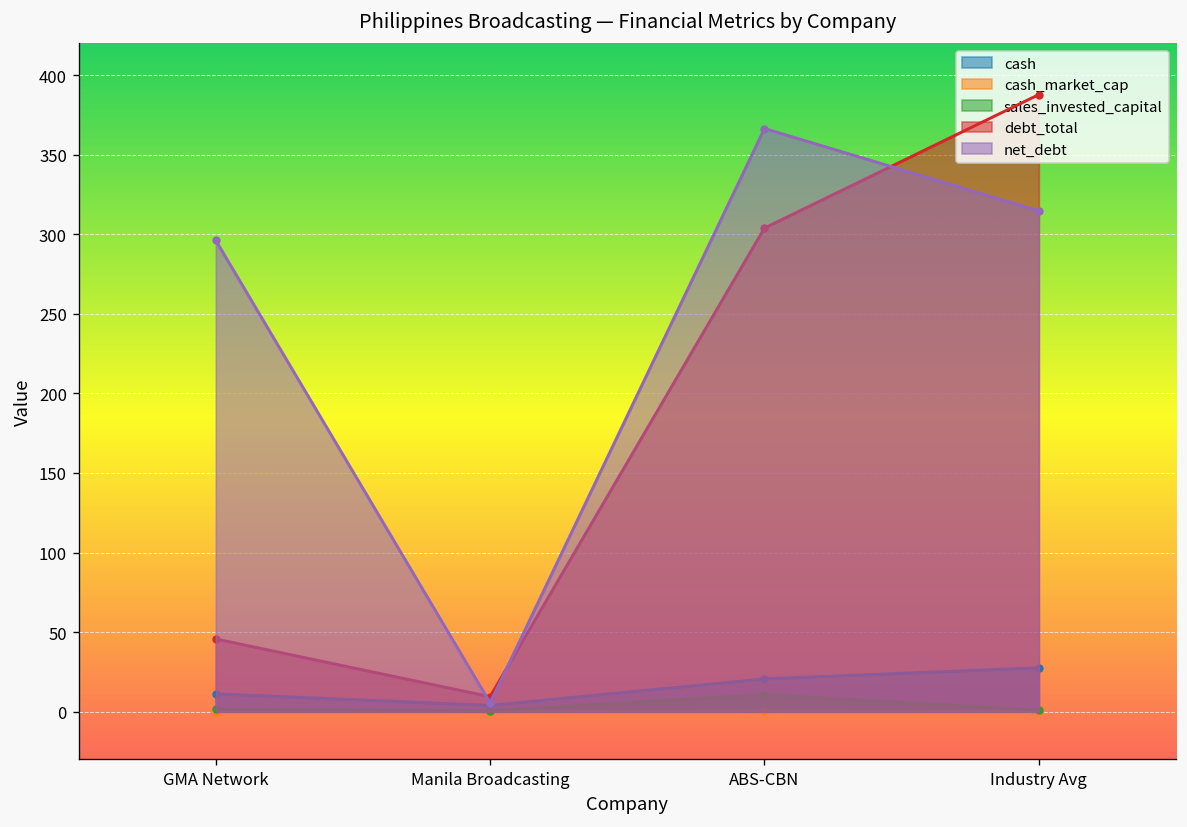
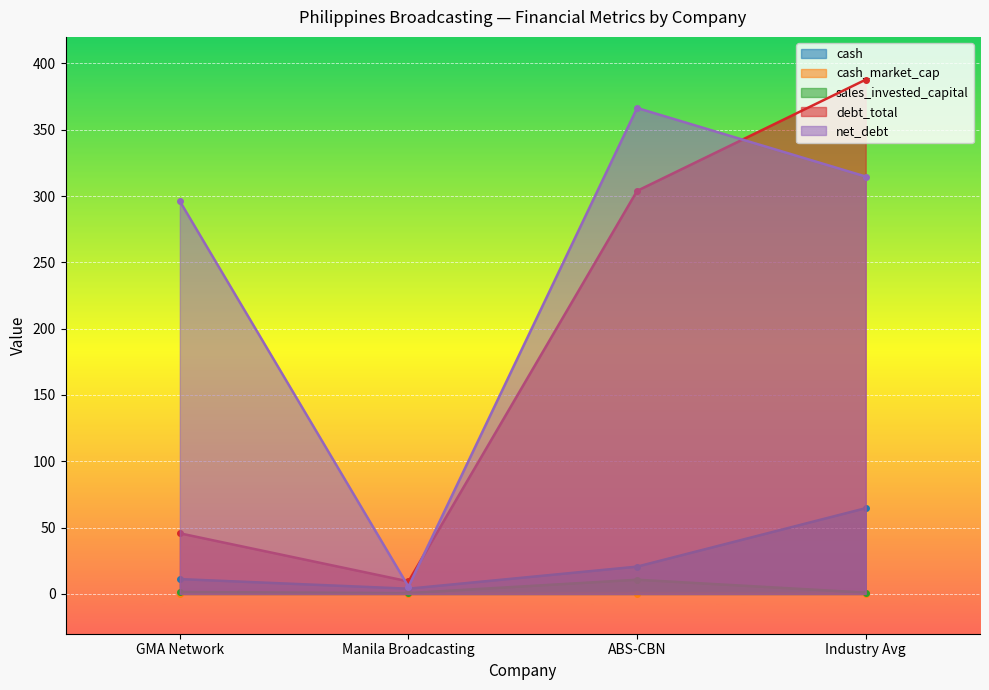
  {
    "cash": {
      "GMA Network": 11,
      "ABS-CBN": 21,
-     "Industry Avg": 28
+     "Industry Avg": 65
    },
    "cash_market_cap": {
      "ABS-CBN": 0
    },
    "sales_invested_capital": {
      "ABS-CBN": 11
    },
    "debt_total": {
      "GMA Network": 46,
      "Manila Broadcasting": 9,
      "ABS-CBN": 304
    },
    "net_debt": {
      "GMA Network": 296,
      "ABS-CBN": 366,
      "Industry Avg": 315
    }
  }
